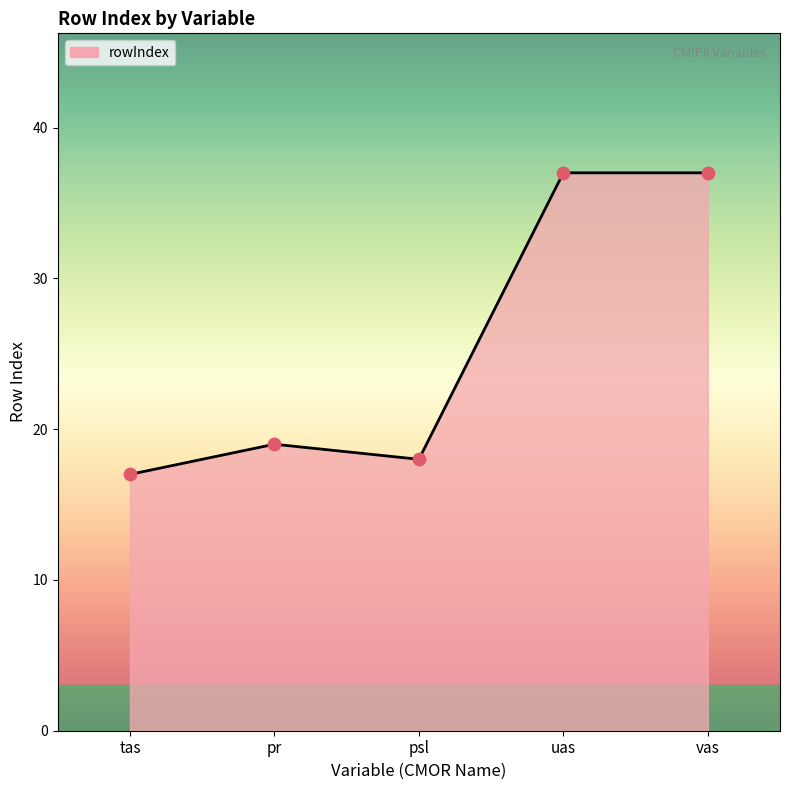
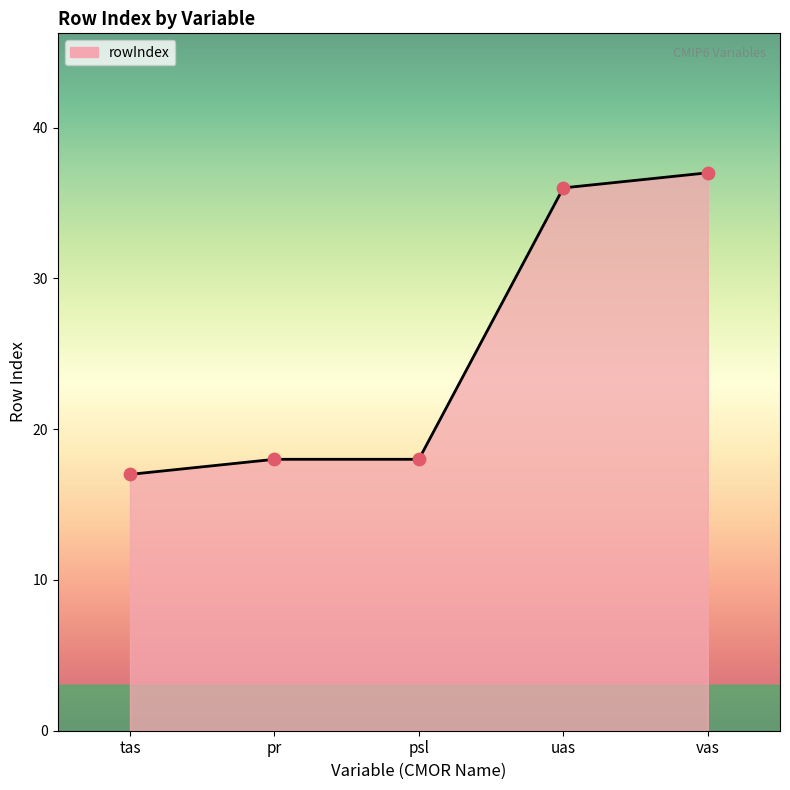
  {
    "tas": 17,
-   "pr": 19,
+   "pr": 18,
    "psl": 18,
-   "uas": 37,
+   "uas": 36,
    "vas": 37
  }
